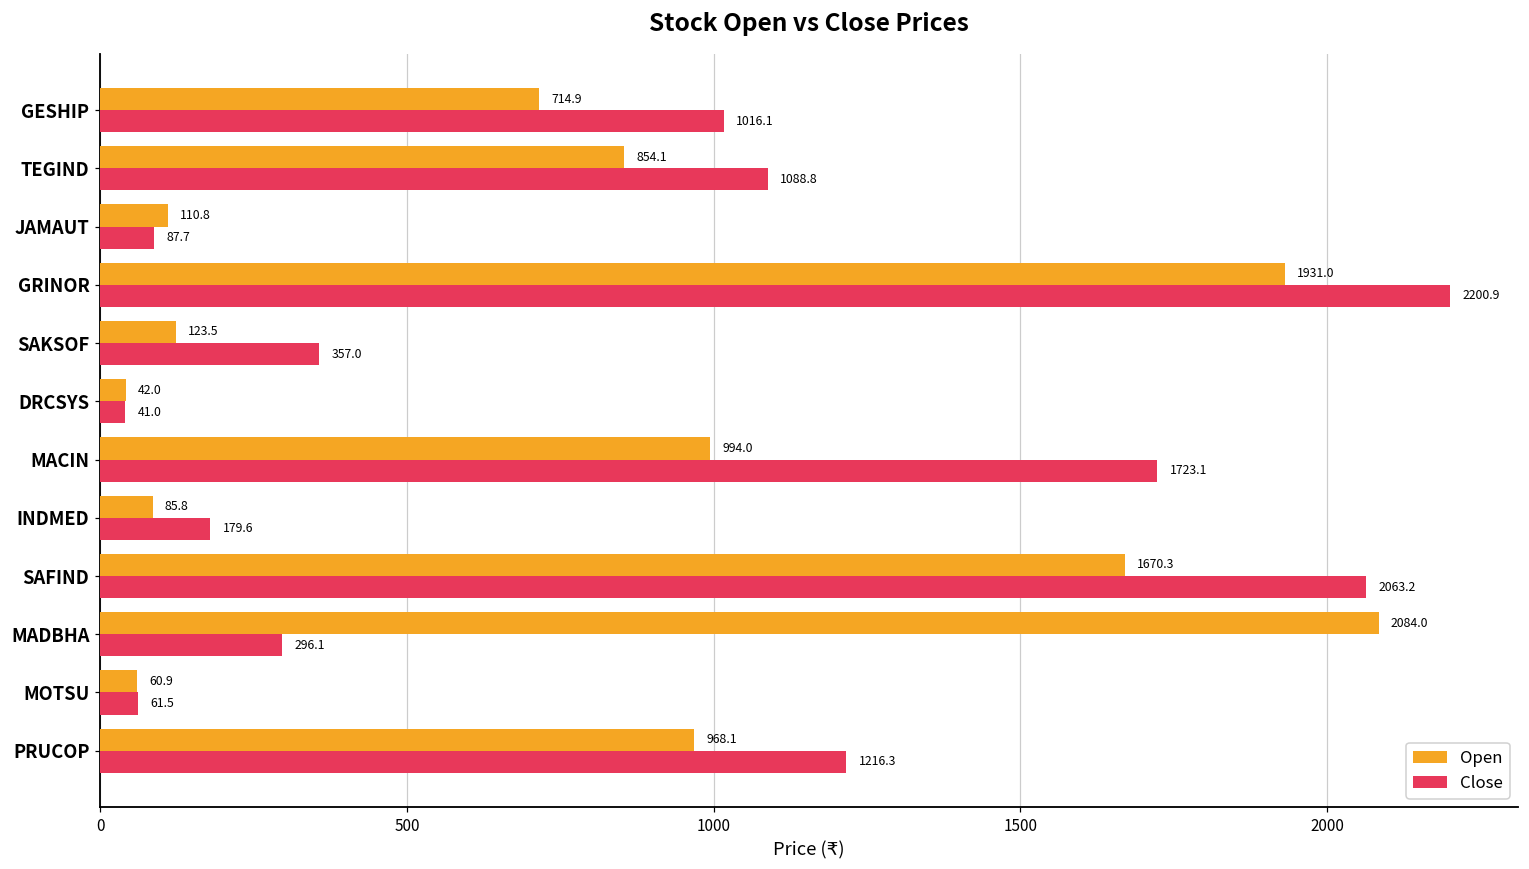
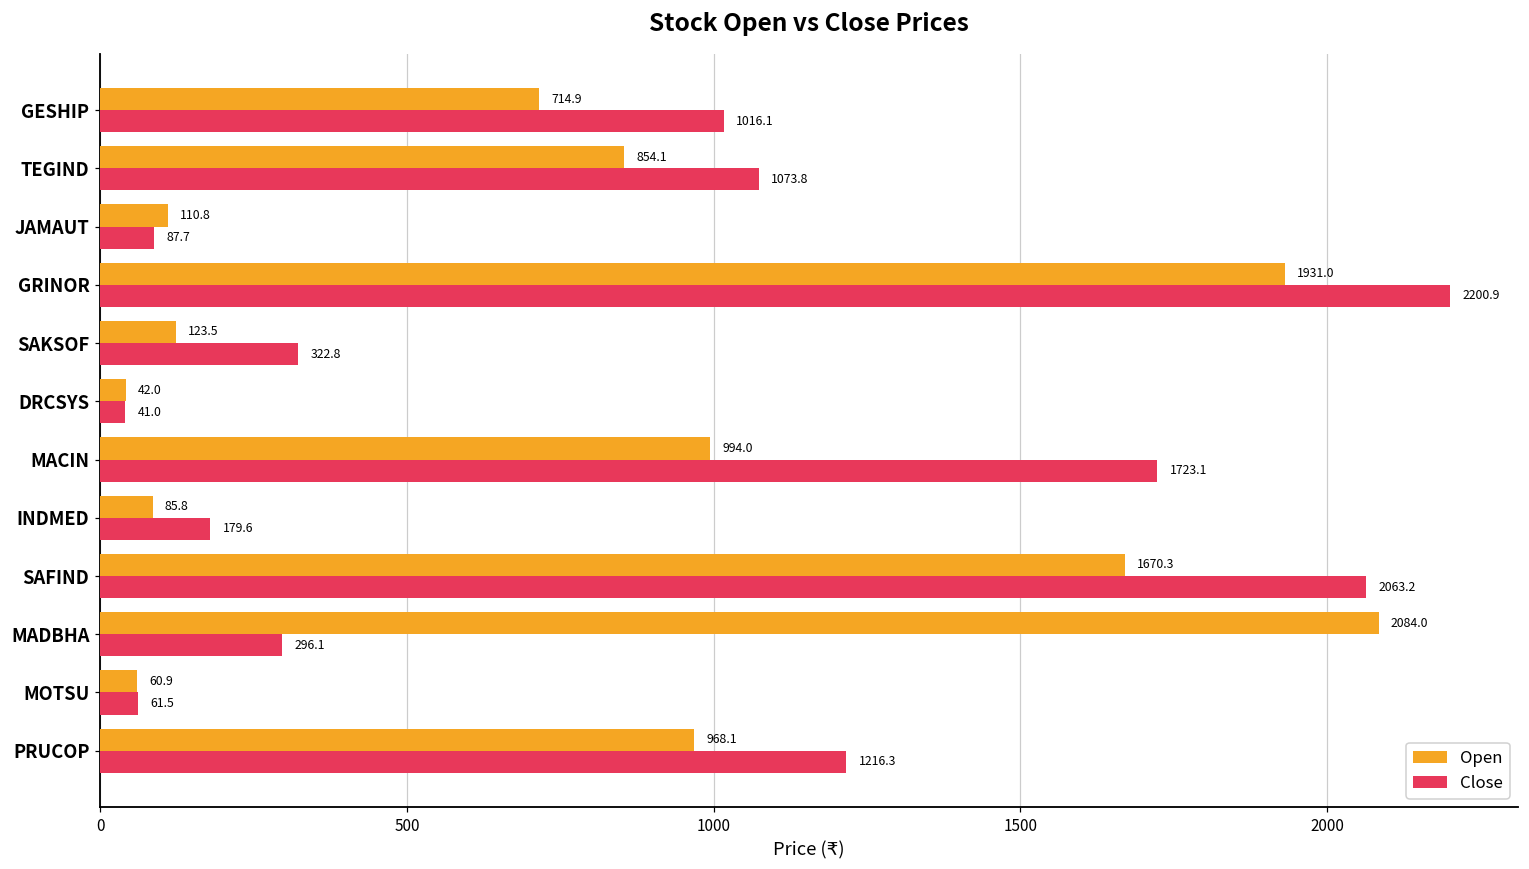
  {
    "Open": {
      "GESHIP": 714.9,
      "TEGIND": 854.1,
      "JAMAUT": 110.8,
      "GRINOR": 1931.0,
      "SAKSOF": 123.5,
      "DRCSYS": 42.0,
      "MACIN": 994.0,
      "INDMED": 85.8,
      "SAFIND": 1670.3,
      "MADBHA": 2084.0,
      "MOTSU": 60.9,
      "PRUCOP": 968.1
    },
    "Close": {
      "GESHIP": 1016.1,
-     "TEGIND": 1088.8,
+     "TEGIND": 1073.8,
      "JAMAUT": 87.7,
      "GRINOR": 2200.9,
-     "SAKSOF": 357.0,
+     "SAKSOF": 322.8,
      "DRCSYS": 41.0,
      "MACIN": 1723.1,
      "INDMED": 179.6,
      "SAFIND": 2063.2,
      "MADBHA": 296.1,
      "MOTSU": 61.5,
      "PRUCOP": 1216.3
    }
  }
